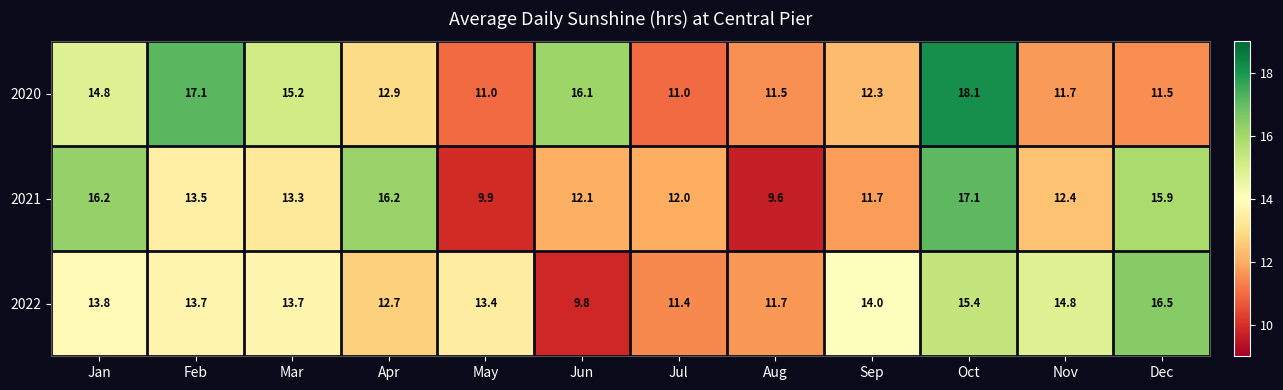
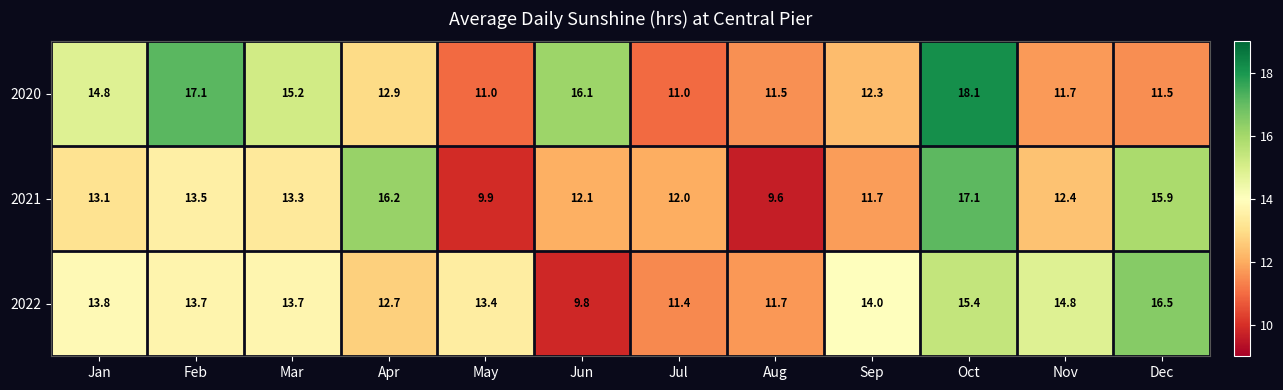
  {
    "2020": {
      "Jan": 14.8,
      "Feb": 17.1,
      "Mar": 15.2,
      "Apr": 12.9,
      "May": 11.0,
      "Jun": 16.1,
      "Jul": 11.0,
      "Aug": 11.5,
      "Sep": 12.3,
      "Oct": 18.1,
      "Nov": 11.7,
      "Dec": 11.5
    },
    "2021": {
-     "Jan": 16.2,
+     "Jan": 13.1,
      "Feb": 13.5,
      "Mar": 13.3,
      "Apr": 16.2,
      "May": 9.9,
      "Jun": 12.1,
      "Jul": 12.0,
      "Aug": 9.6,
      "Sep": 11.7,
      "Oct": 17.1,
      "Nov": 12.4,
      "Dec": 15.9
    },
    "2022": {
      "Jan": 13.8,
      "Feb": 13.7,
      "Mar": 13.7,
      "Apr": 12.7,
      "May": 13.4,
      "Jun": 9.8,
      "Jul": 11.4,
      "Aug": 11.7,
      "Sep": 14.0,
      "Oct": 15.4,
      "Nov": 14.8,
      "Dec": 16.5
    }
  }
